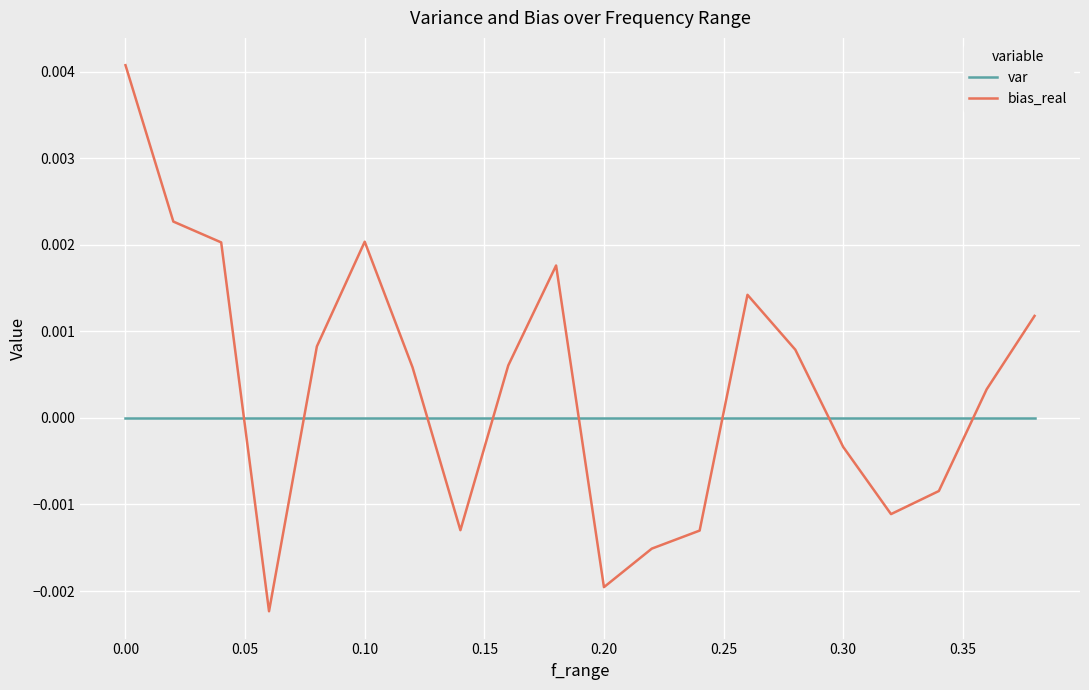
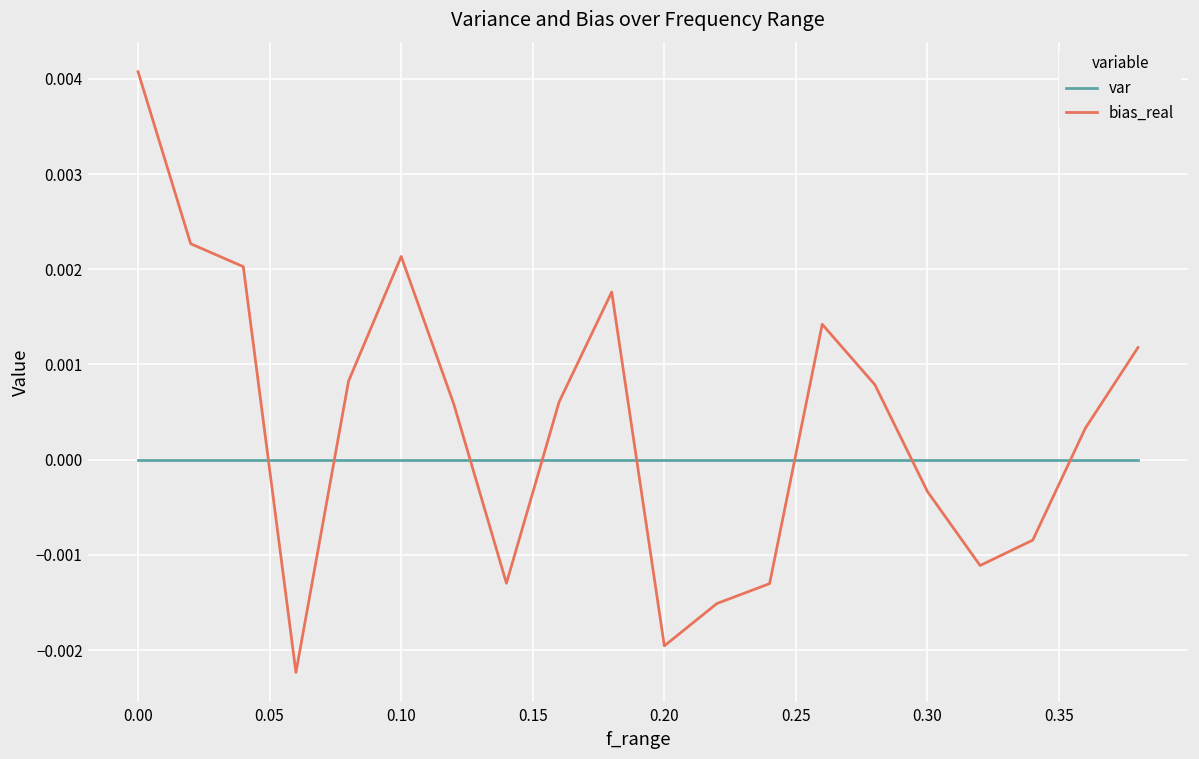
  {
    "var": {
      "0.00": 0.0000,
      "0.10": 0.0000,
      "0.20": 0.0000,
      "0.30": 0.0000
    },
    "bias_real": {
      "0.00": 0.0041,
-     "0.10": 0.0020,
+     "0.10": 0.0021,
      "0.20": -0.0020,
      "0.30": -0.0003
    }
  }
